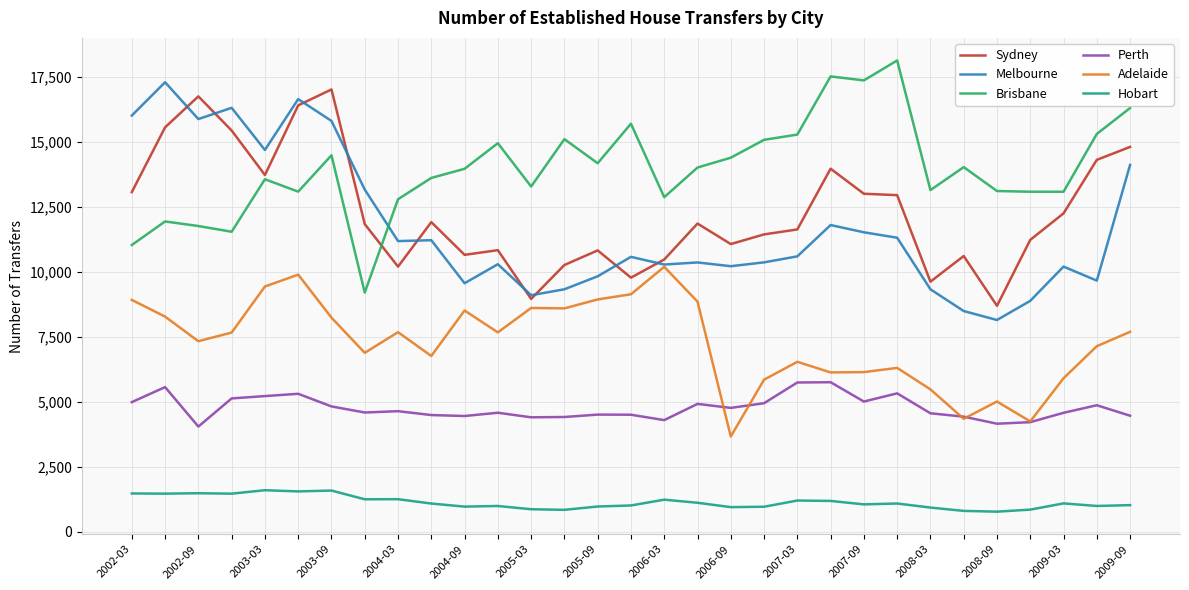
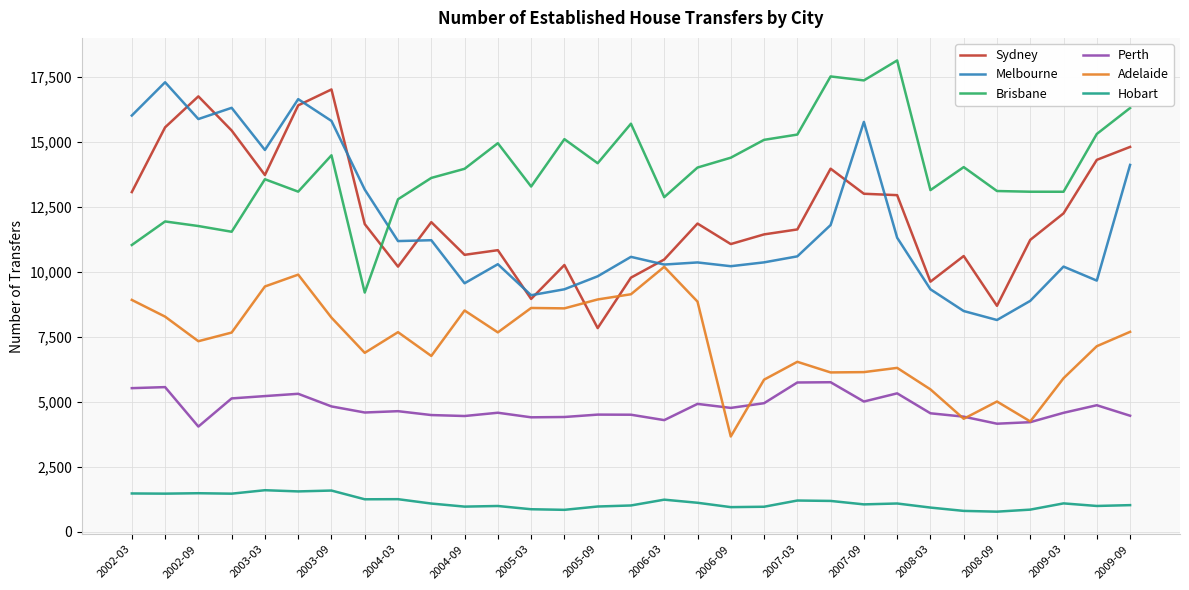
  {
    "Sydney": {
      "2002-03": "13,100",
      "2002-09": "16,800",
      "2003-03": "13,700",
      "2003-09": "17,000",
      "2004-03": "10,200",
      "2004-09": "10,700",
      "2005-03": "9,000",
-     "2005-09": "10,800",
+     "2005-09": "7,800",
      "2006-03": "10,500",
      "2006-09": "11,100",
      "2007-03": "11,600",
      "2007-09": "13,000",
      "2008-03": "9,600",
      "2008-09": "8,700",
      "2009-03": "12,300",
      "2009-09": "14,800"
    },
    "Melbourne": {
      "2002-03": "16,000",
      "2002-09": "15,900",
      "2003-03": "14,700",
      "2003-09": "15,800",
      "2004-03": "11,200",
      "2004-09": "9,600",
      "2005-03": "9,100",
      "2005-09": "9,800",
      "2006-09": "10,200",
      "2007-03": "10,600",
-     "2007-09": "11,500",
+     "2007-09": "15,800",
      "2008-03": "9,300",
      "2008-09": "8,200",
      "2009-03": "10,200",
      "2009-09": "14,100"
    },
    "Perth": {
-     "2002-03": "5,000",
+     "2002-03": "5,500",
      "2002-09": "4,100",
      "2003-03": "5,200",
      "2003-09": "4,800",
      "2004-03": "4,600",
      "2004-09": "4,500",
      "2005-03": "4,400",
      "2005-09": "4,500",
      "2006-03": "4,300",
      "2006-09": "4,800",
      "2007-03": "5,800",
      "2007-09": "5,000",
      "2008-03": "4,600",
      "2008-09": "4,200",
      "2009-03": "4,600",
      "2009-09": "4,500"
    },
    "Adelaide": {
      "2002-03": "8,900",
      "2002-09": "7,300",
      "2003-03": "9,400",
      "2003-09": "8,200",
      "2004-03": "7,700",
      "2004-09": "8,500",
      "2005-03": "8,600",
      "2005-09": "8,900",
      "2006-09": "3,700",
      "2007-03": "6,500",
      "2007-09": "6,200",
      "2008-03": "5,500",
      "2008-09": "5,000",
      "2009-03": "5,900",
      "2009-09": "7,700"
    }
  }
